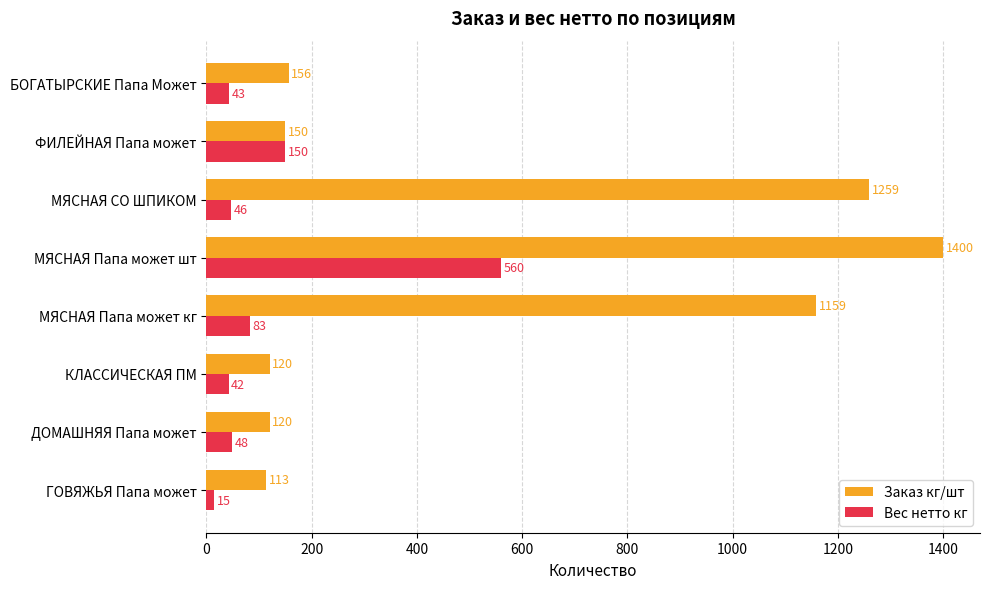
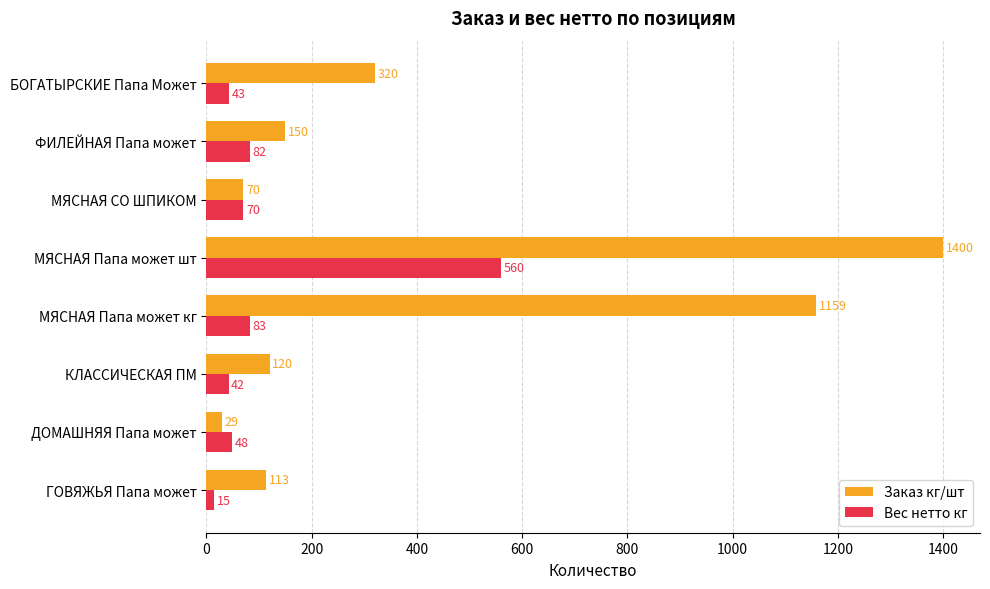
  {
    "Заказ кг/шт": {
-     "БОГАТЫРСКИЕ Папа Может": 156,
+     "БОГАТЫРСКИЕ Папа Может": 320,
      "ФИЛЕЙНАЯ Папа может": 150,
-     "МЯСНАЯ СО ШПИКОМ": 1259,
+     "МЯСНАЯ СО ШПИКОМ": 70,
      "МЯСНАЯ Папа может шт": 1400,
      "МЯСНАЯ Папа может кг": 1159,
      "КЛАССИЧЕСКАЯ ПМ": 120,
-     "ДОМАШНЯЯ Папа может": 120,
+     "ДОМАШНЯЯ Папа может": 29,
      "ГОВЯЖЬЯ Папа может": 113
    },
    "Вес нетто кг": {
      "БОГАТЫРСКИЕ Папа Может": 43,
-     "ФИЛЕЙНАЯ Папа может": 150,
-     "МЯСНАЯ СО ШПИКОМ": 46,
+     "ФИЛЕЙНАЯ Папа может": 82,
+     "МЯСНАЯ СО ШПИКОМ": 70,
      "МЯСНАЯ Папа может шт": 560,
      "МЯСНАЯ Папа может кг": 83,
      "КЛАССИЧЕСКАЯ ПМ": 42,
      "ДОМАШНЯЯ Папа может": 48,
      "ГОВЯЖЬЯ Папа может": 15
    }
  }
